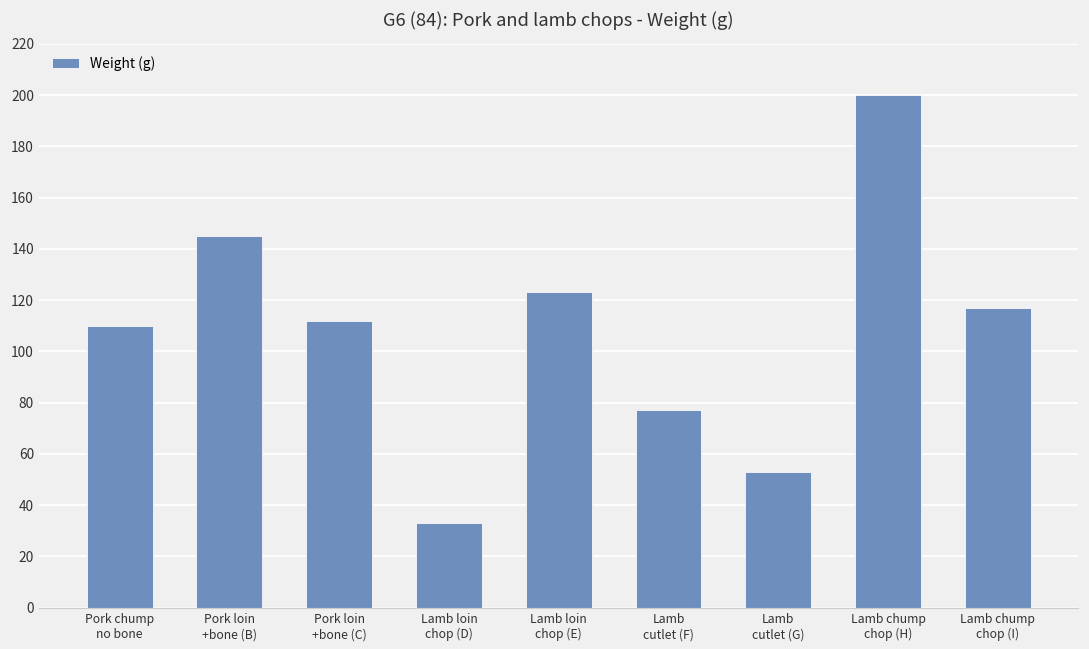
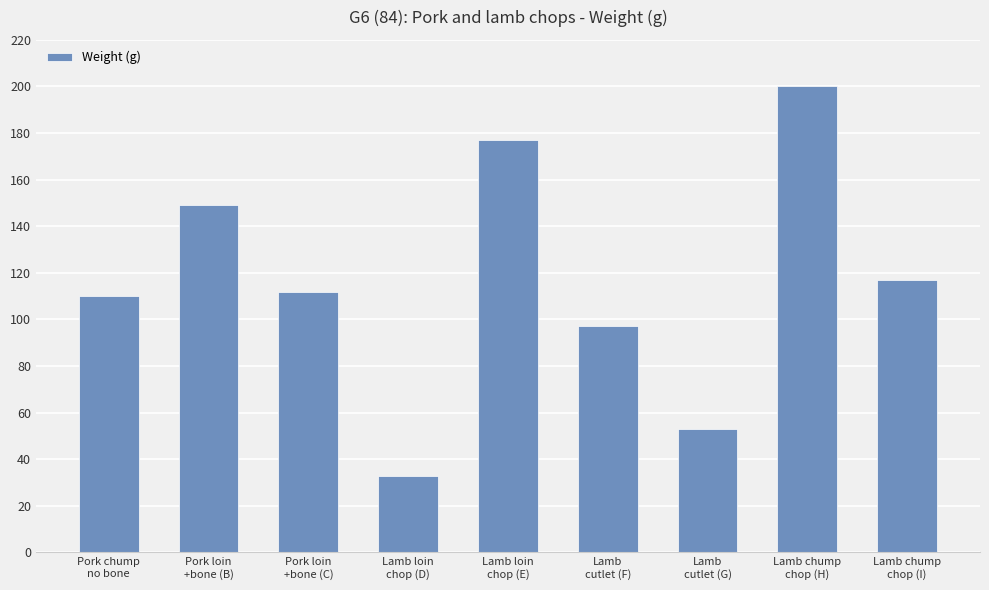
  {
    "Pork chump no bone": 110,
-   "Pork loin +bone (B)": 145,
+   "Pork loin +bone (B)": 149,
    "Pork loin +bone (C)": 112,
    "Lamb loin chop (D)": 33,
-   "Lamb loin chop (E)": 123,
-   "Lamb cutlet (F)": 77,
+   "Lamb loin chop (E)": 177,
+   "Lamb cutlet (F)": 97,
    "Lamb cutlet (G)": 53,
    "Lamb chump chop (H)": 200,
    "Lamb chump chop (I)": 117
  }
